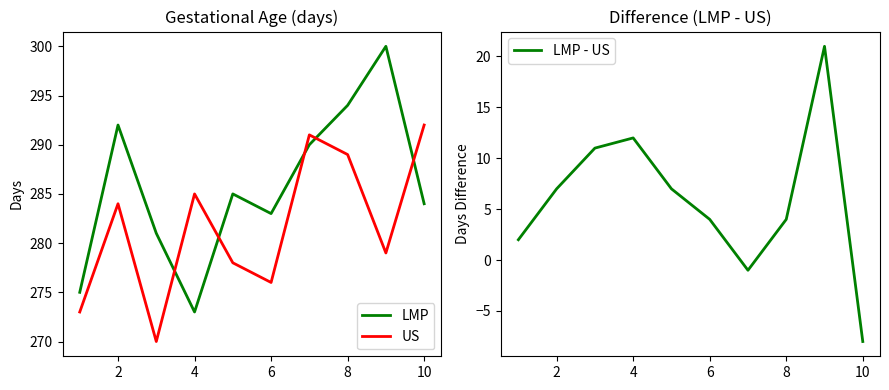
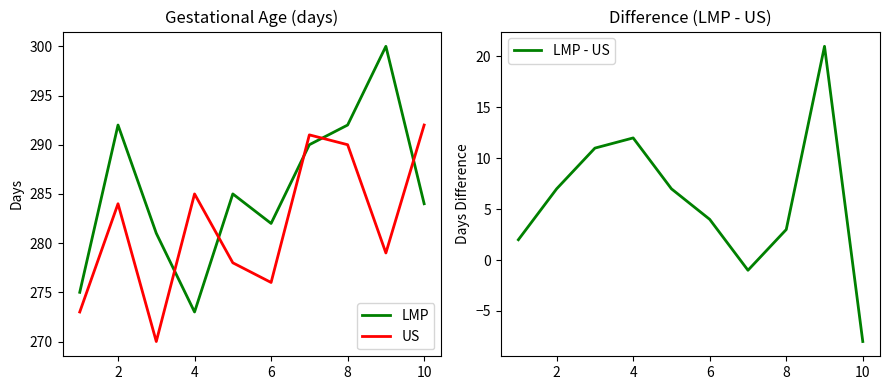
  {
    "Gestational Age (days)": {
      "LMP": {
        "2": 292,
        "4": 273,
-       "6": 283,
-       "8": 294,
+       "6": 282,
+       "8": 292,
        "10": 284
      },
      "US": {
        "2": 284,
        "4": 285,
        "6": 276,
-       "8": 289,
+       "8": 290,
        "10": 292
      }
    },
    "Difference (LMP - US)": {
      "2": 7,
      "4": 12,
      "6": 4,
-     "8": 4,
+     "8": 3,
      "10": -8
    }
  }
